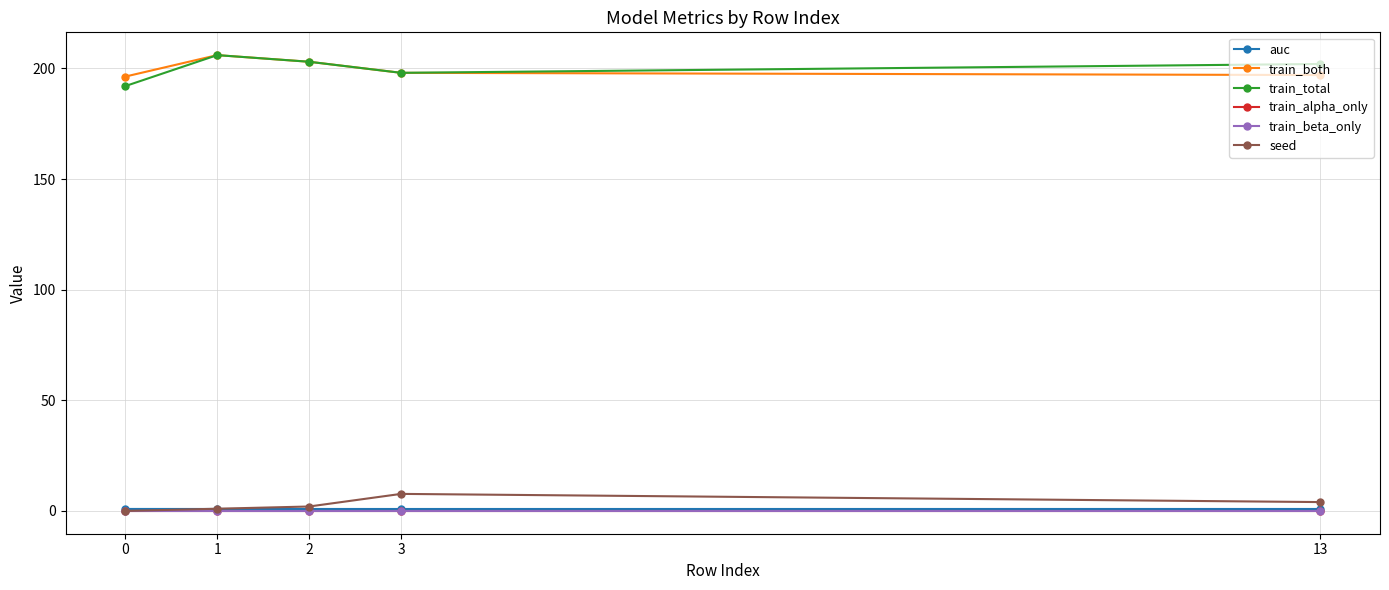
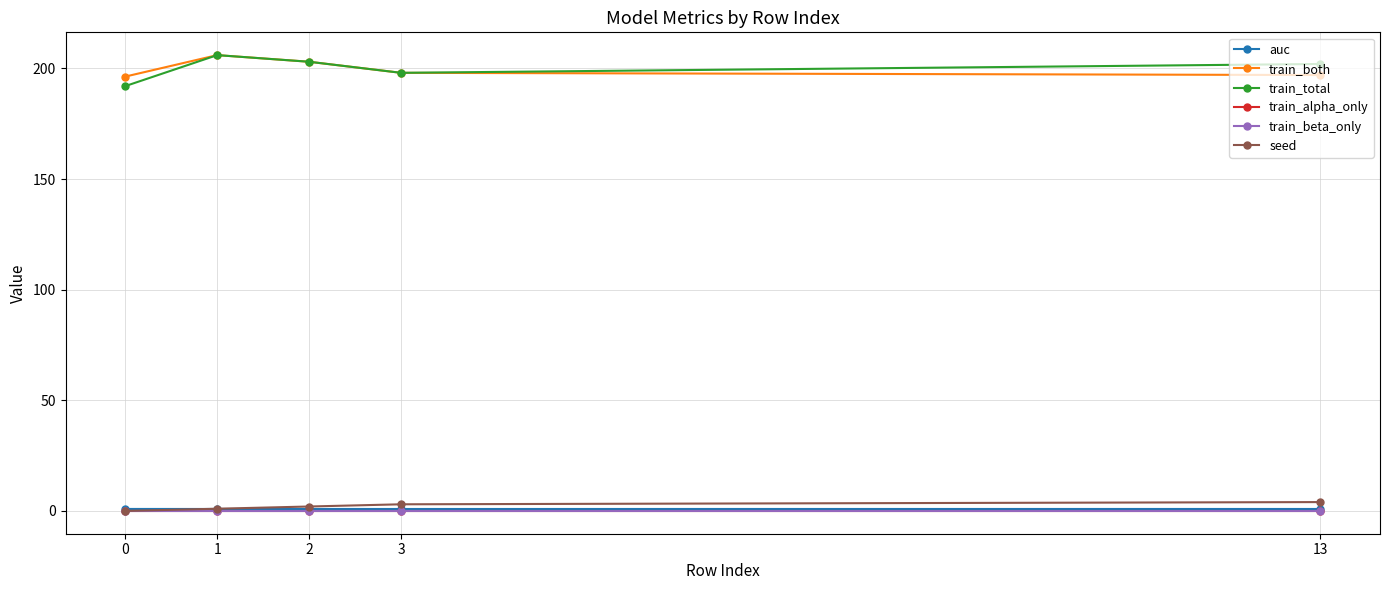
  {
    "train_both": {
      "0": 196
    },
    "train_total": {
      "0": 192
    },
    "seed": {
-     "3": 8,
+     "3": 3,
      "13": 4
    }
  }
